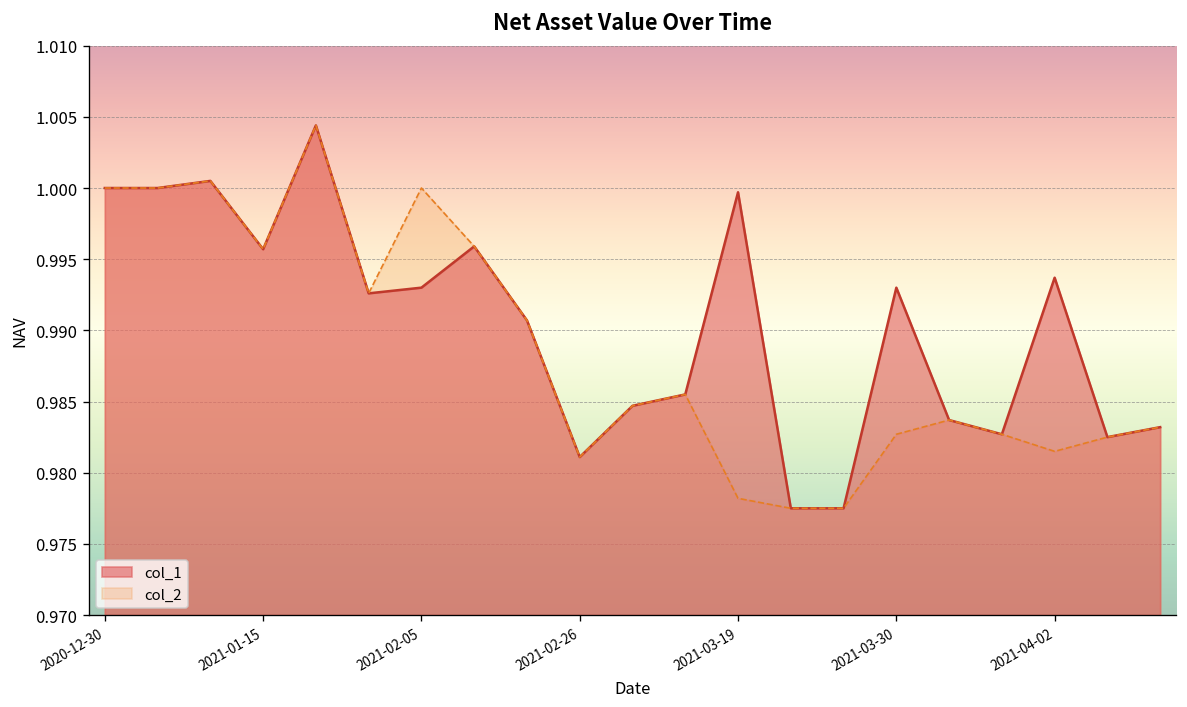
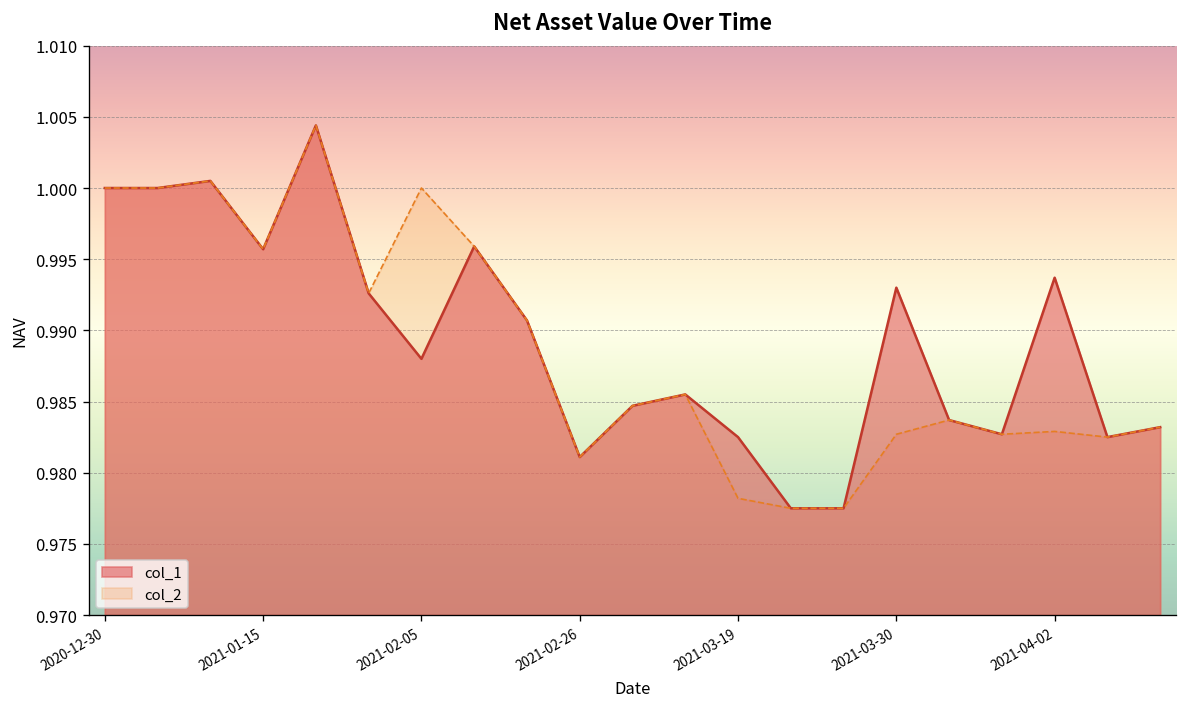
  {
    "col_1": {
-     "2021-02-05": 0.993,
-     "2021-03-19": 0.9997,
+     "2021-02-05": 0.988,
+     "2021-03-19": 0.9825,
      "2021-03-30": 0.9930,
      "2021-04-02": 0.9937
    },
    "col_2": {
      "2021-02-05": 1.0000,
      "2021-03-19": 0.9782,
      "2021-03-30": 0.9827,
-     "2021-04-02": 0.9815
+     "2021-04-02": 0.9829
    }
  }
